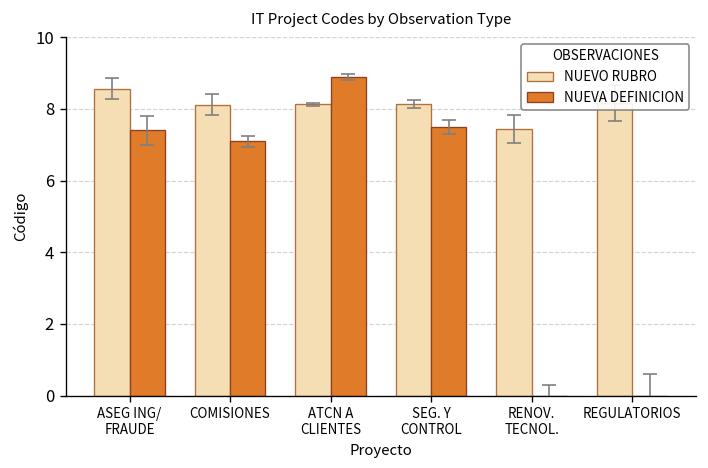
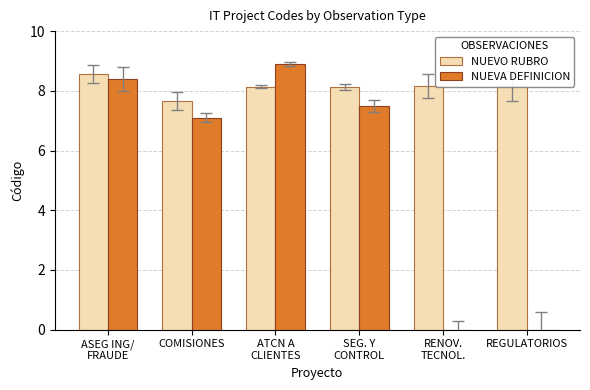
  {
    "NUEVO RUBRO": {
      "ASEG ING/ FRAUDE": 8.6,
-     "COMISIONES": 8.1,
+     "COMISIONES": 7.7,
      "ATCN A CLIENTES": 8.1,
      "SEG. Y CONTROL": 8.1,
-     "RENOV. TECNOL.": 7.4
+     "RENOV. TECNOL.": 8.2
    },
    "NUEVA DEFINICION": {
-     "ASEG ING/ FRAUDE": 7.4,
+     "ASEG ING/ FRAUDE": 8.4,
      "COMISIONES": 7.1,
      "ATCN A CLIENTES": 8.9,
      "SEG. Y CONTROL": 7.5,
      "RENOV. TECNOL.": 0.0,
      "REGULATORIOS": 0.0
    }
  }
